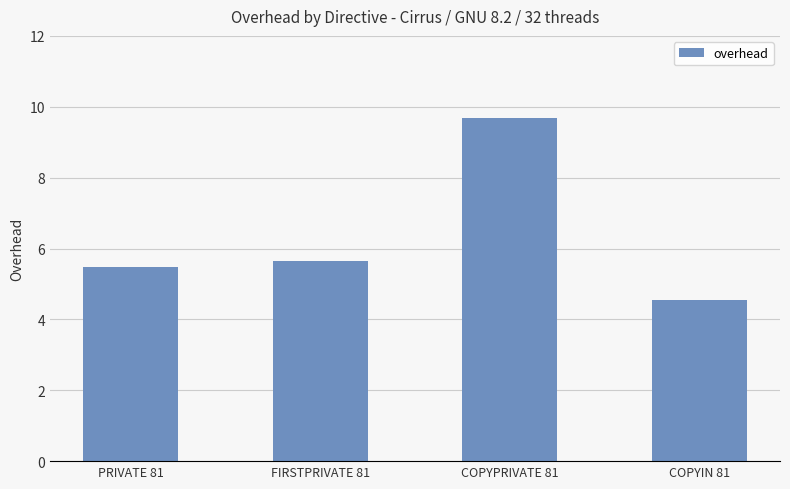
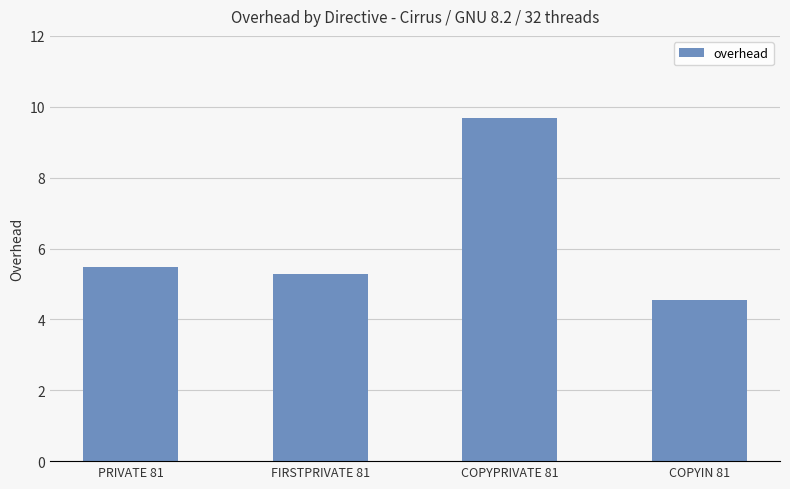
  {
    "PRIVATE 81": 5.5,
-   "FIRSTPRIVATE 81": 5.6,
+   "FIRSTPRIVATE 81": 5.3,
    "COPYPRIVATE 81": 9.7,
    "COPYIN 81": 4.6
  }
